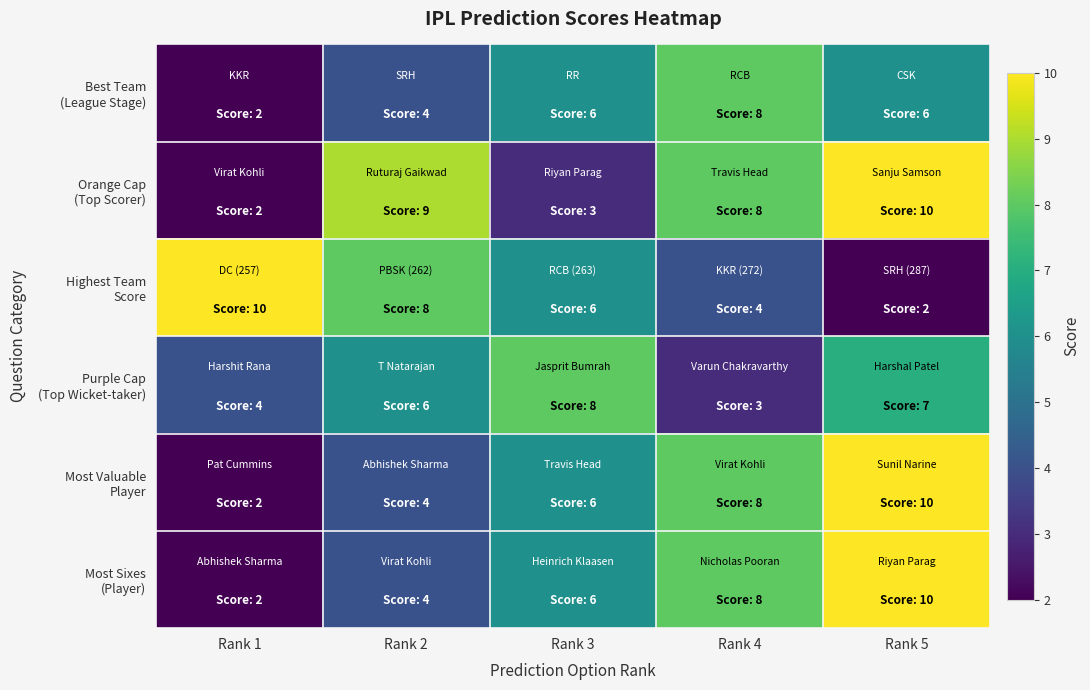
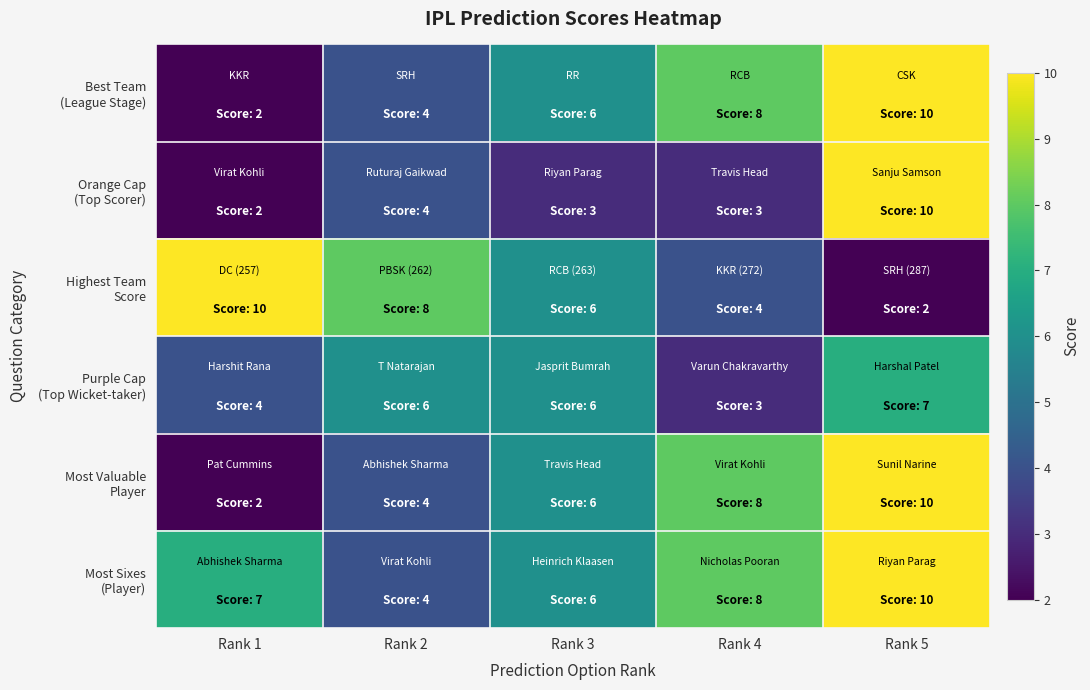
  {
    "Best Team (League Stage)": {
-     "Rank 5": 6
+     "Rank 5": 10
    },
    "Orange Cap (Top Scorer)": {
-     "Rank 2": 9,
-     "Rank 4": 8
+     "Rank 2": 4,
+     "Rank 4": 3
    },
    "Purple Cap (Top Wicket-taker)": {
-     "Rank 3": 8
+     "Rank 3": 6
    },
    "Most Sixes (Player)": {
-     "Rank 1": 2
+     "Rank 1": 7
    }
  }
